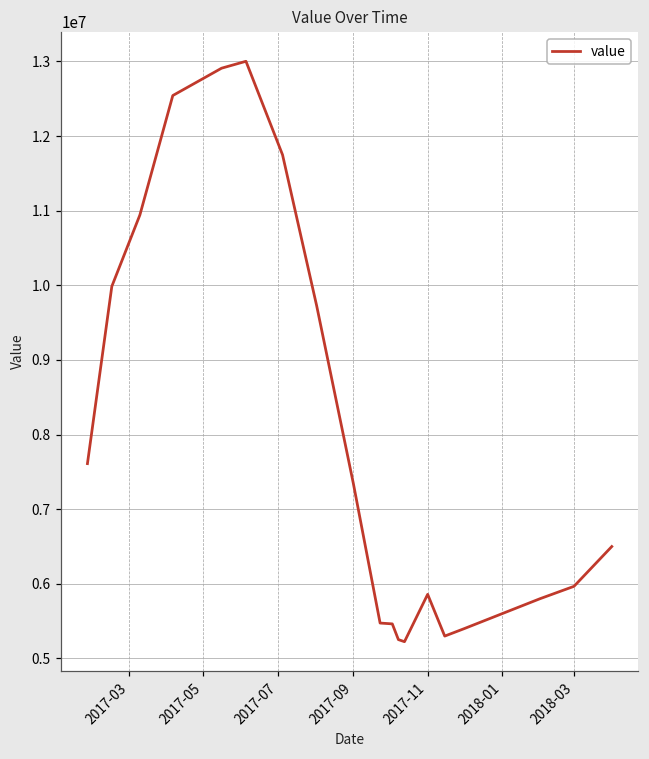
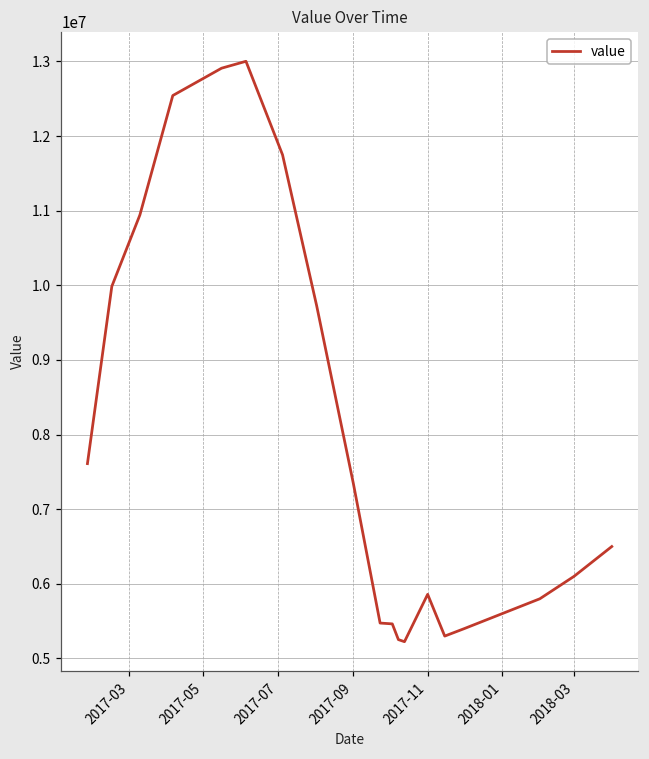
  {
    "2017-09": 7400000,
    "2017-11": 5900000,
    "2018-01": 5600000,
-   "2018-03": 6000000
+   "2018-03": 6100000
  }
